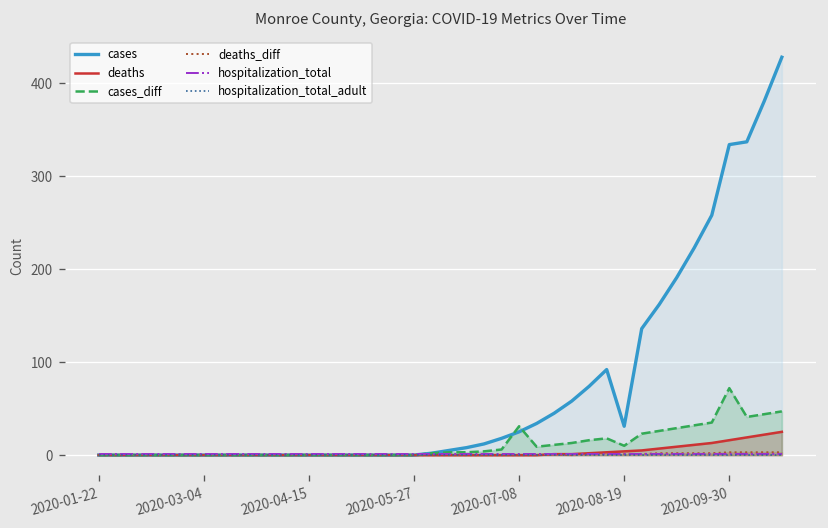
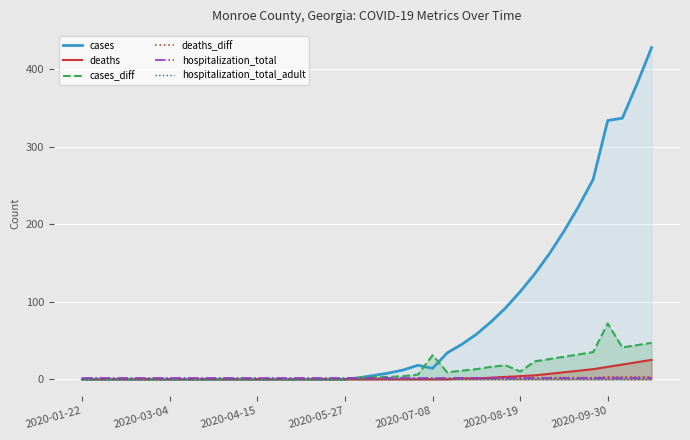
  {
    "cases": {
-     "2020-07-08": 30,
-     "2020-08-19": 30,
+     "2020-07-08": 10,
+     "2020-08-19": 110,
      "2020-09-30": 330
    },
    "cases_diff": {
      "2020-07-08": 30,
      "2020-08-19": 10,
      "2020-09-30": 70
    }
  }
